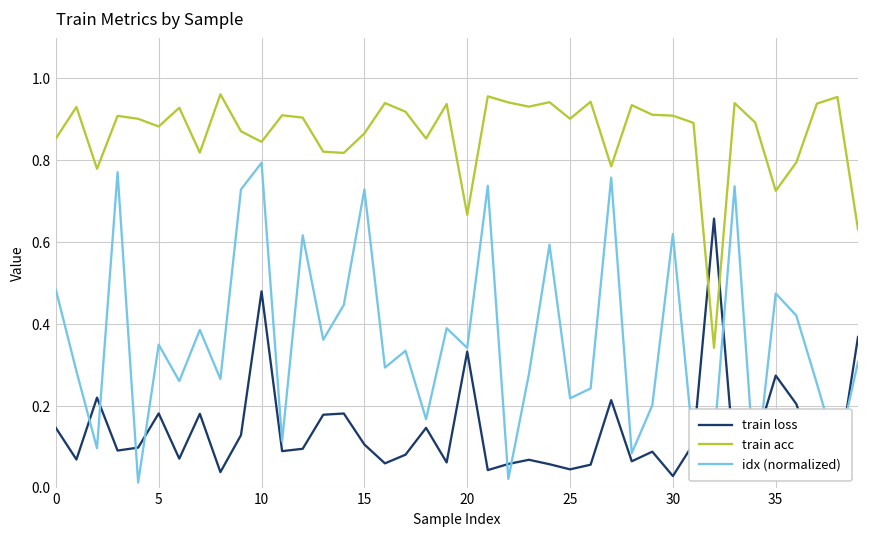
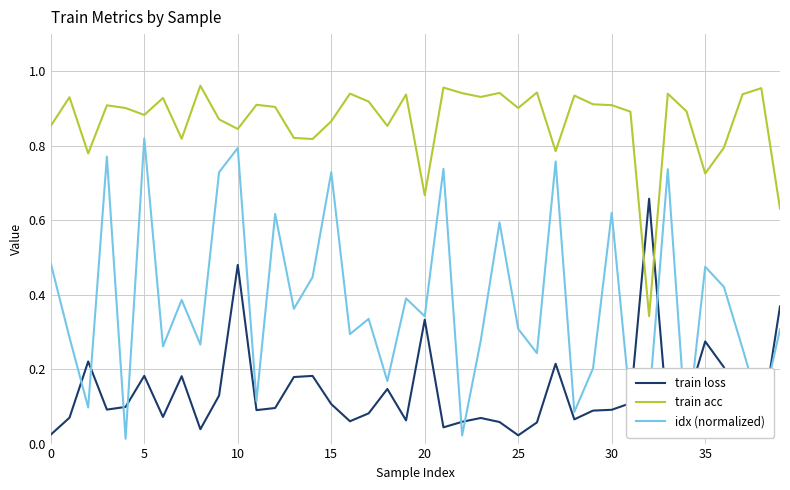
  {
    "train loss": {
-     "0": 0.15,
+     "0": 0.02,
      "5": 0.18,
      "10": 0.48,
      "15": 0.11,
      "20": 0.33,
-     "25": 0.05,
-     "30": 0.03,
+     "25": 0.02,
+     "30": 0.09,
      "35": 0.27
    },
    "train acc": {
      "0": 0.85,
      "5": 0.88,
      "10": 0.85,
      "15": 0.87,
      "20": 0.67,
      "25": 0.90,
      "30": 0.91,
      "35": 0.73
    },
    "idx (normalized)": {
      "0": 0.48,
-     "5": 0.35,
+     "5": 0.82,
      "10": 0.79,
      "15": 0.73,
      "20": 0.34,
-     "25": 0.22,
+     "25": 0.31,
      "30": 0.62,
      "35": 0.48
    }
  }
